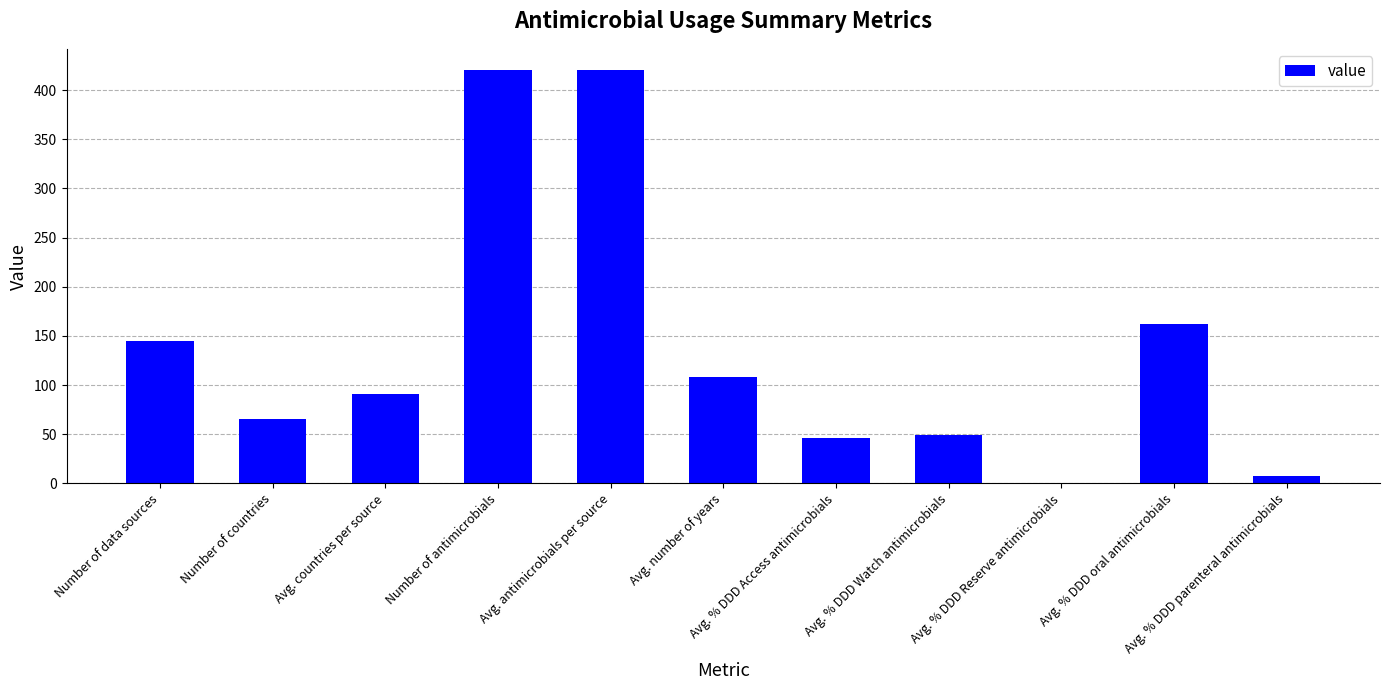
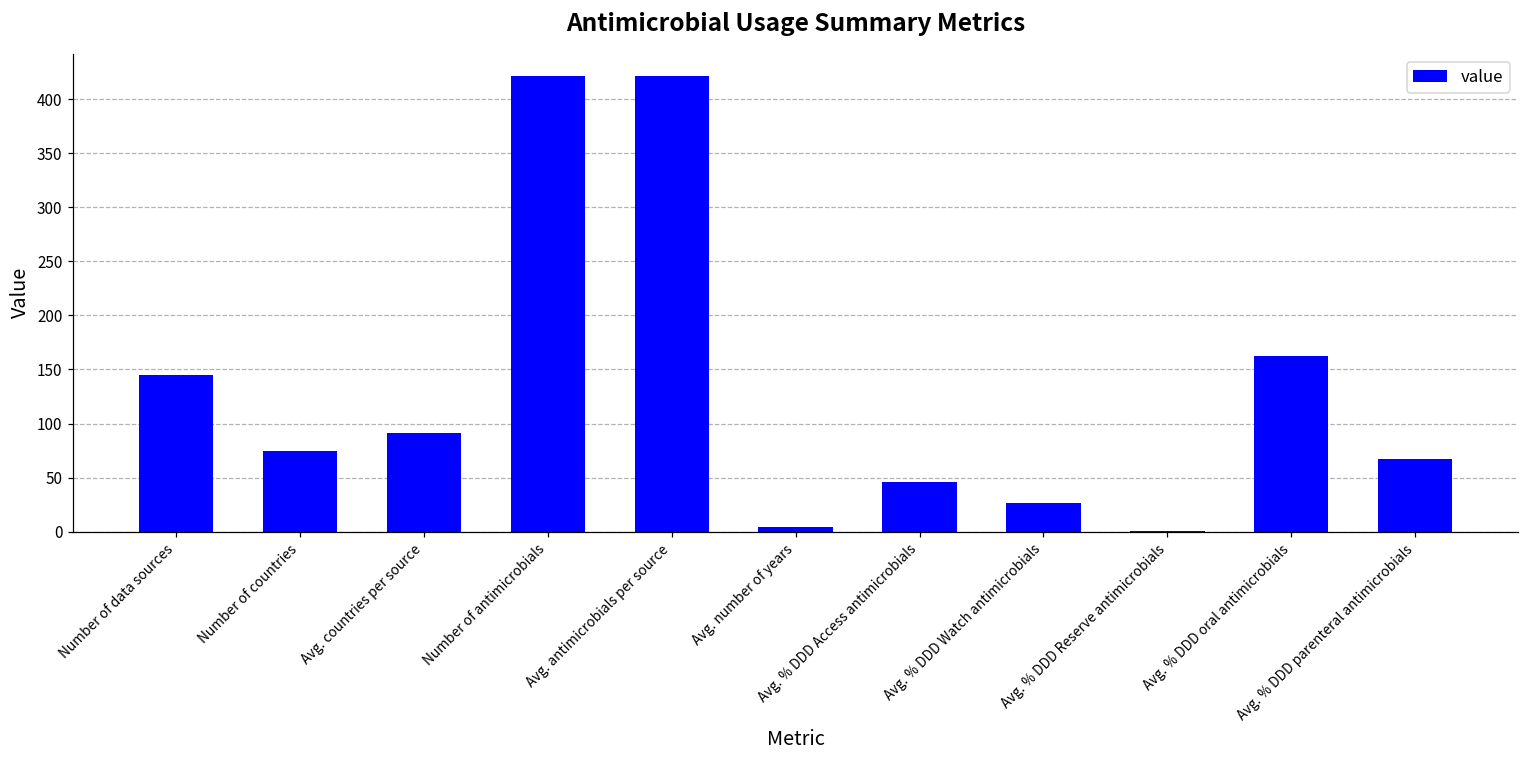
  {
    "Number of data sources": 150,
-   "Number of countries": 70,
+   "Number of countries": 80,
    "Avg. countries per source": 90,
    "Number of antimicrobials": 420,
    "Avg. antimicrobials per source": 420,
-   "Avg. number of years": 110,
+   "Avg. number of years": 0,
    "Avg. % DDD Access antimicrobials": 50,
-   "Avg. % DDD Watch antimicrobials": 50,
+   "Avg. % DDD Watch antimicrobials": 30,
    "Avg. % DDD oral antimicrobials": 160,
-   "Avg. % DDD parenteral antimicrobials": 10
+   "Avg. % DDD parenteral antimicrobials": 70
  }
